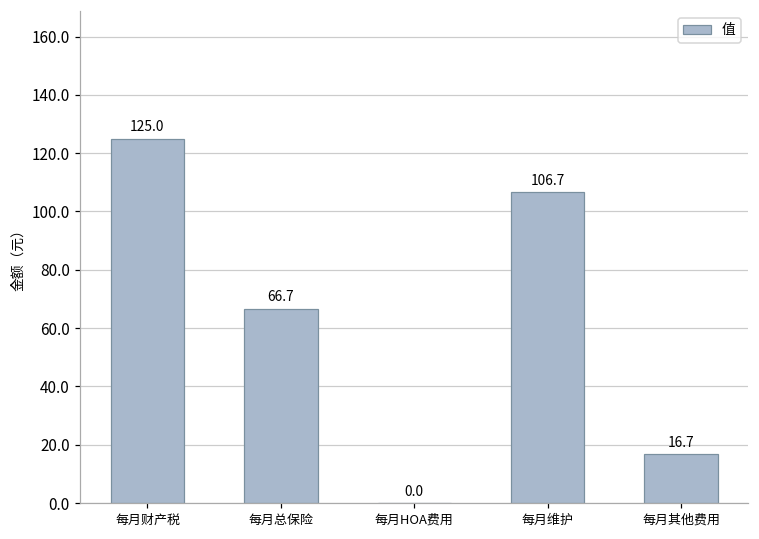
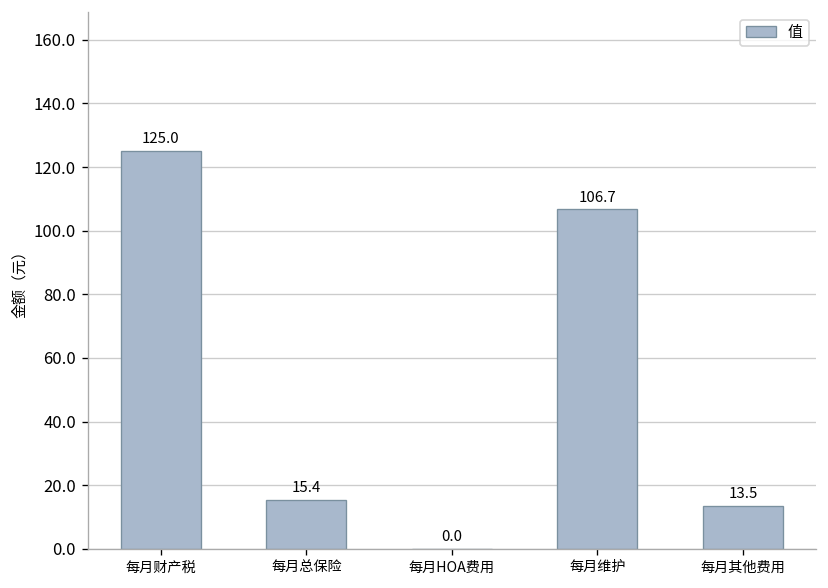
  {
    "每月财产税": 125.0,
-   "每月总保险": 66.7,
+   "每月总保险": 15.4,
    "每月HOA费用": 0.0,
    "每月维护": 106.7,
-   "每月其他费用": 16.7
+   "每月其他费用": 13.5
  }
